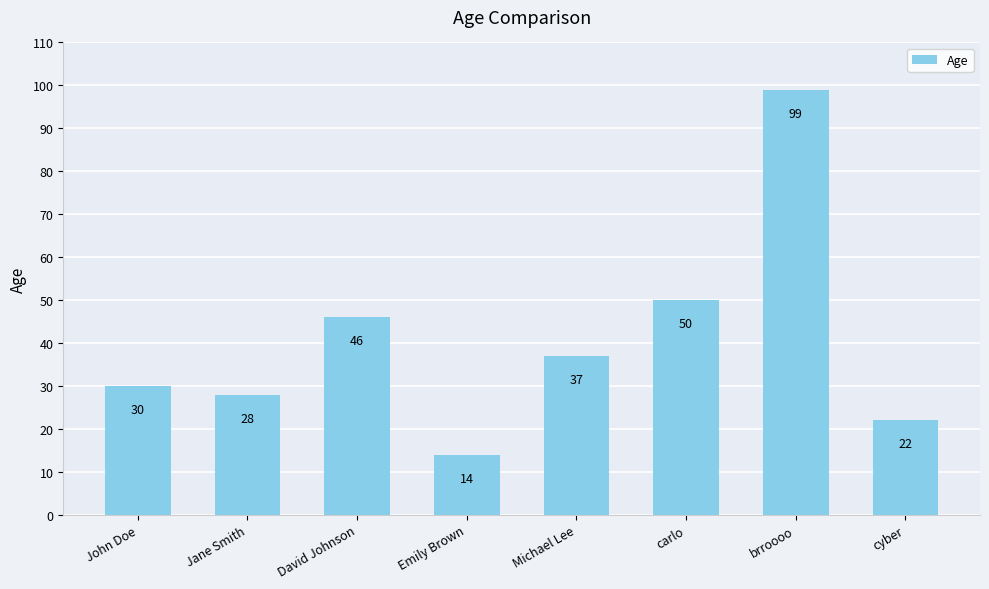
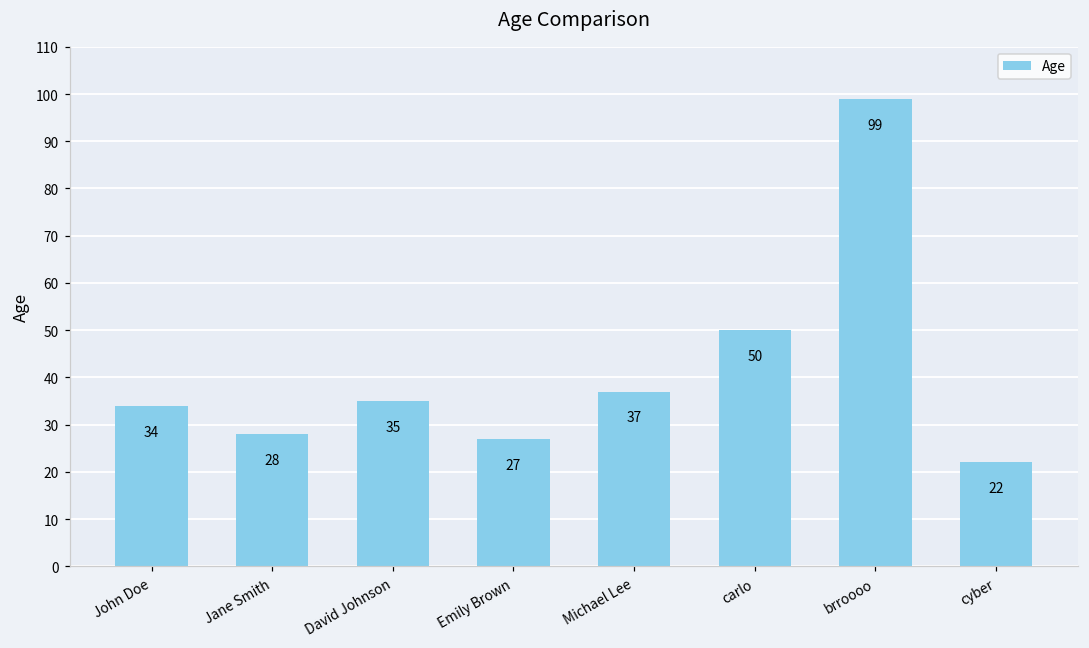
  {
-   "John Doe": 30,
+   "John Doe": 34,
    "Jane Smith": 28,
-   "David Johnson": 46,
-   "Emily Brown": 14,
+   "David Johnson": 35,
+   "Emily Brown": 27,
    "Michael Lee": 37,
    "carlo": 50,
    "brroooo": 99,
    "cyber": 22
  }
